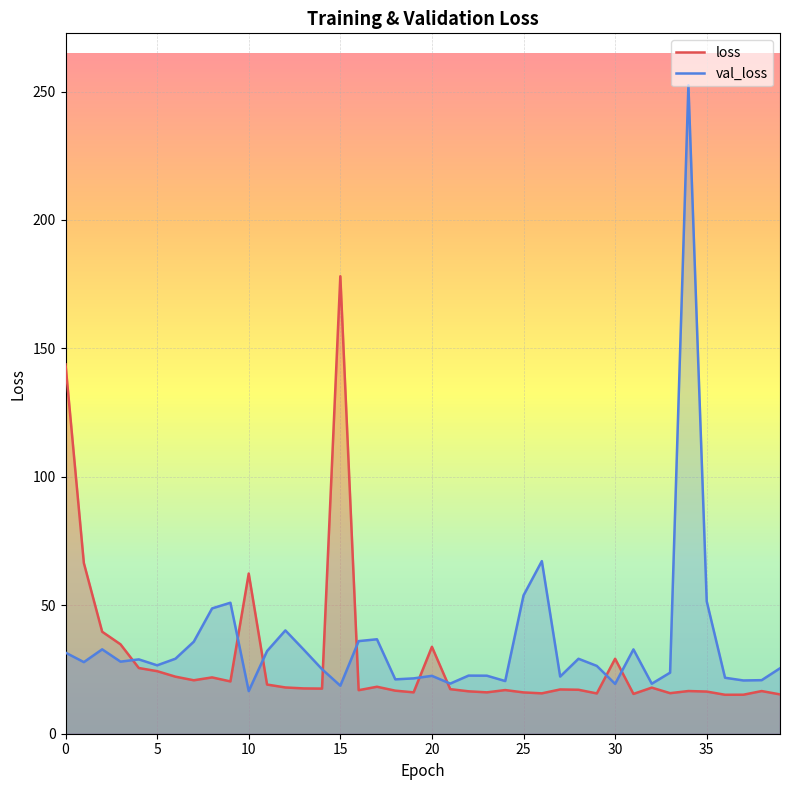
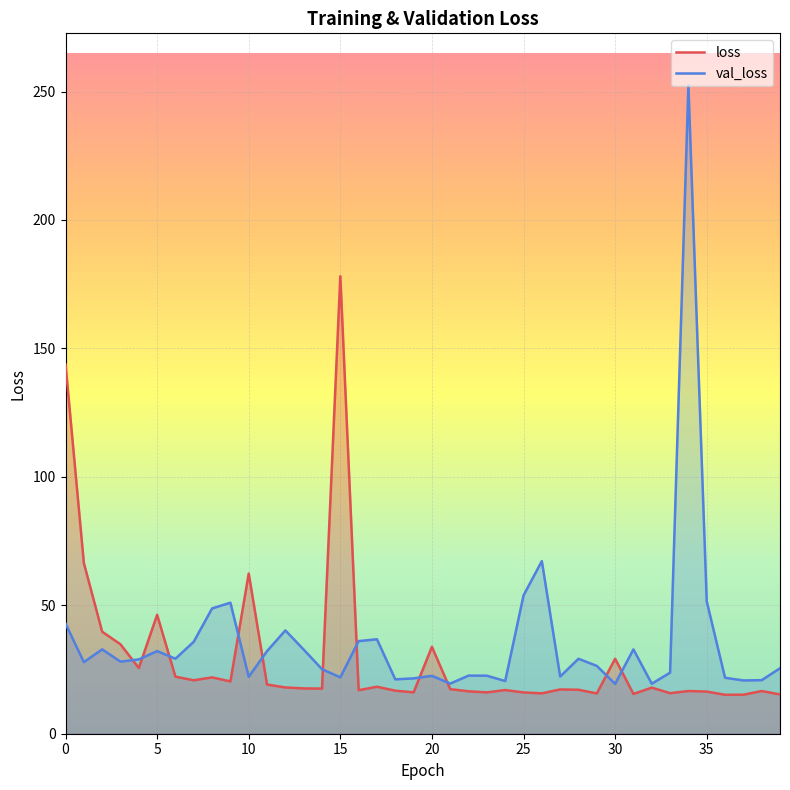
  {
    "loss": {
      "0": 144,
-     "5": 24,
+     "5": 46,
      "10": 62,
      "15": 178,
      "20": 34,
      "25": 16,
      "30": 29,
      "35": 16
    },
    "val_loss": {
-     "0": 32,
-     "5": 27,
-     "10": 17,
-     "15": 19,
+     "0": 43,
+     "5": 32,
+     "10": 22,
+     "15": 22,
      "20": 23,
      "25": 54,
      "30": 19,
      "35": 52
    }
  }
